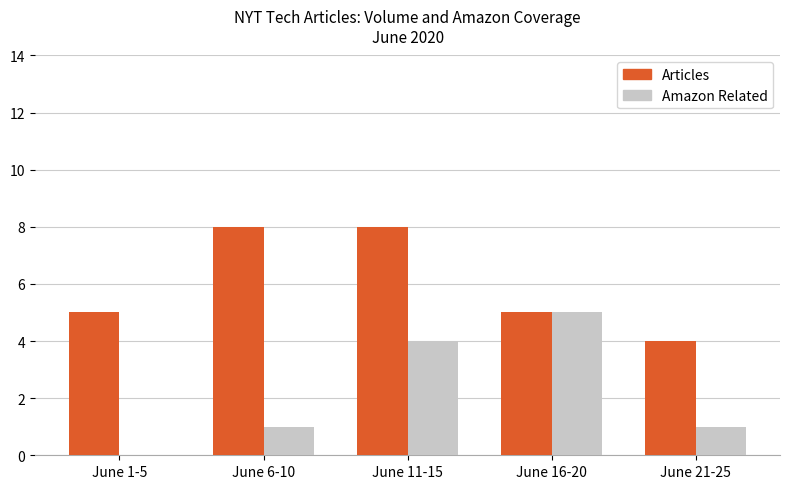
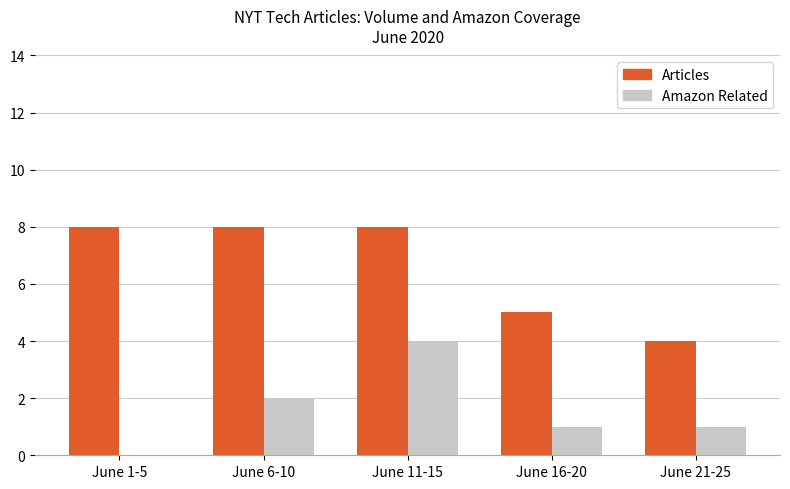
  {
    "Articles": {
-     "June 1-5": 5,
+     "June 1-5": 8,
      "June 6-10": 8,
      "June 11-15": 8,
      "June 16-20": 5,
      "June 21-25": 4
    },
    "Amazon Related": {
      "June 1-5": 0,
-     "June 6-10": 1,
+     "June 6-10": 2,
      "June 11-15": 4,
-     "June 16-20": 5,
+     "June 16-20": 1,
      "June 21-25": 1
    }
  }
